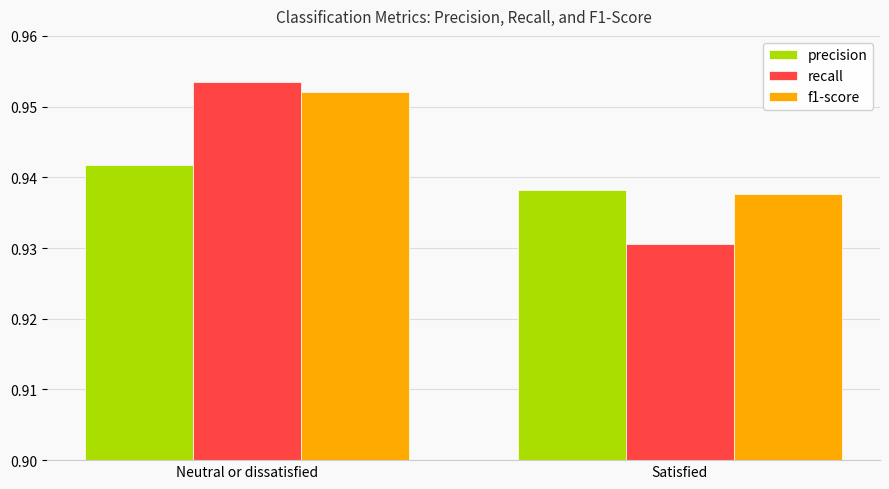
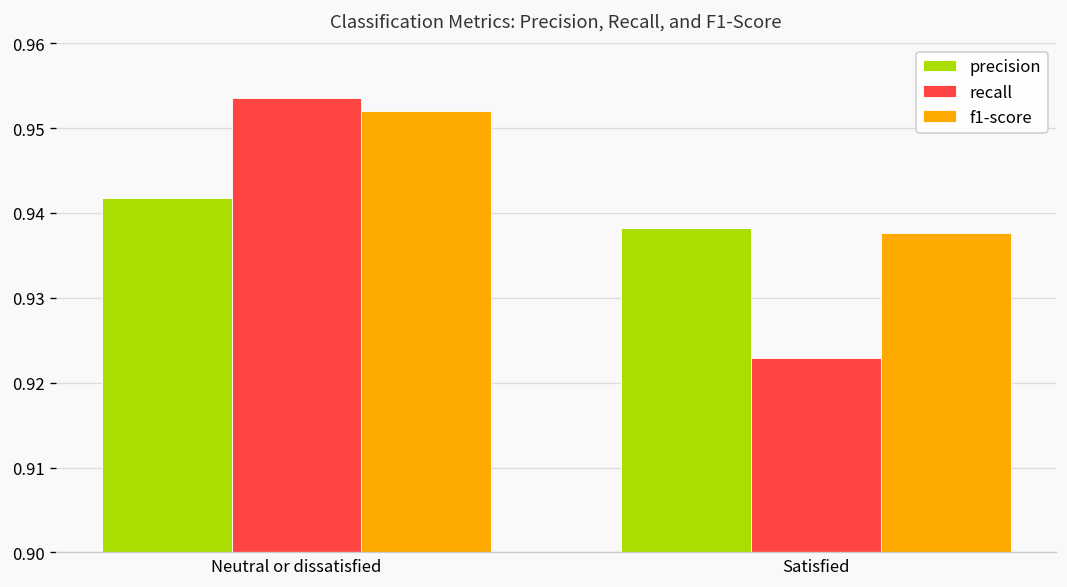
  {
    "precision": {
      "Neutral or dissatisfied": 0.942,
      "Satisfied": 0.938
    },
    "recall": {
      "Neutral or dissatisfied": 0.954,
-     "Satisfied": 0.931
+     "Satisfied": 0.923
    },
    "f1-score": {
      "Neutral or dissatisfied": 0.952,
      "Satisfied": 0.938
    }
  }
